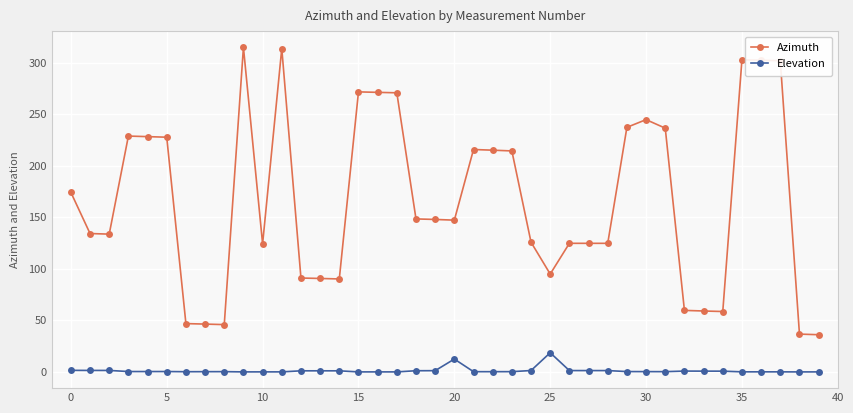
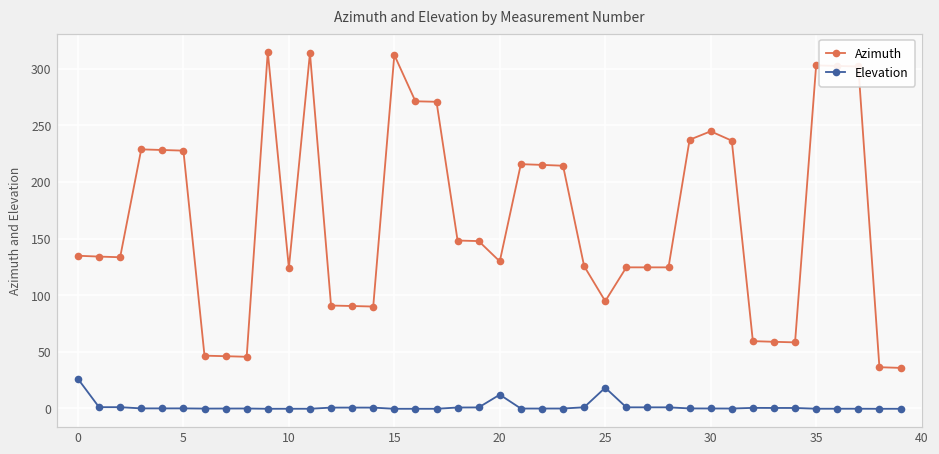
  {
    "Azimuth": {
-     "0": 174,
+     "0": 135,
      "5": 228,
      "10": 124,
-     "15": 272,
-     "20": 147,
+     "15": 312,
+     "20": 130,
      "25": 95,
      "30": 245,
      "35": 303
    },
    "Elevation": {
-     "0": 1,
+     "0": 26,
      "5": 0,
      "10": 0,
      "15": 0,
      "20": 12,
      "25": 18,
      "30": 0,
      "35": 0
    }
  }
